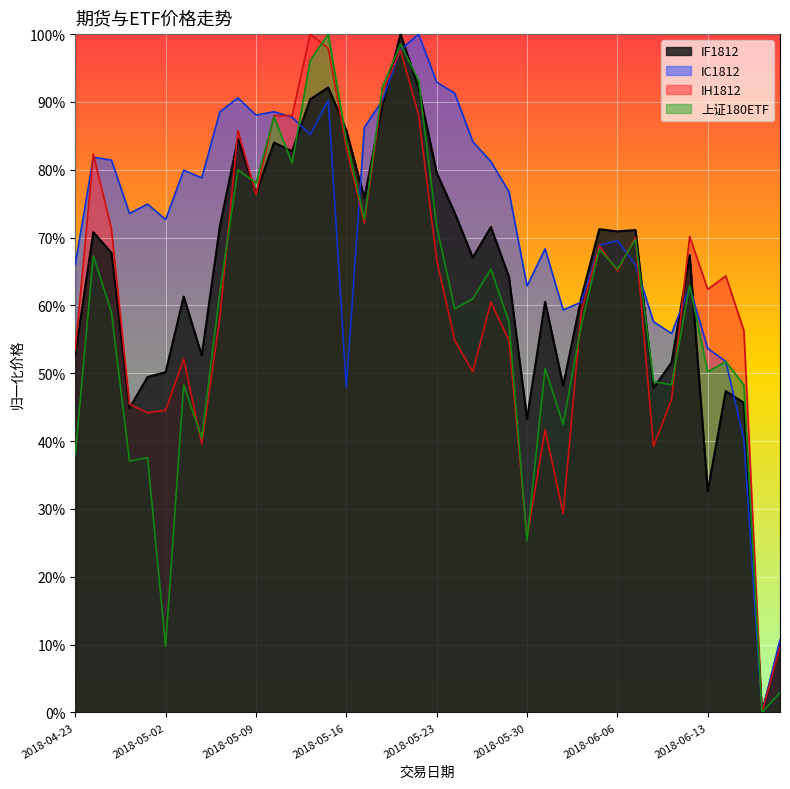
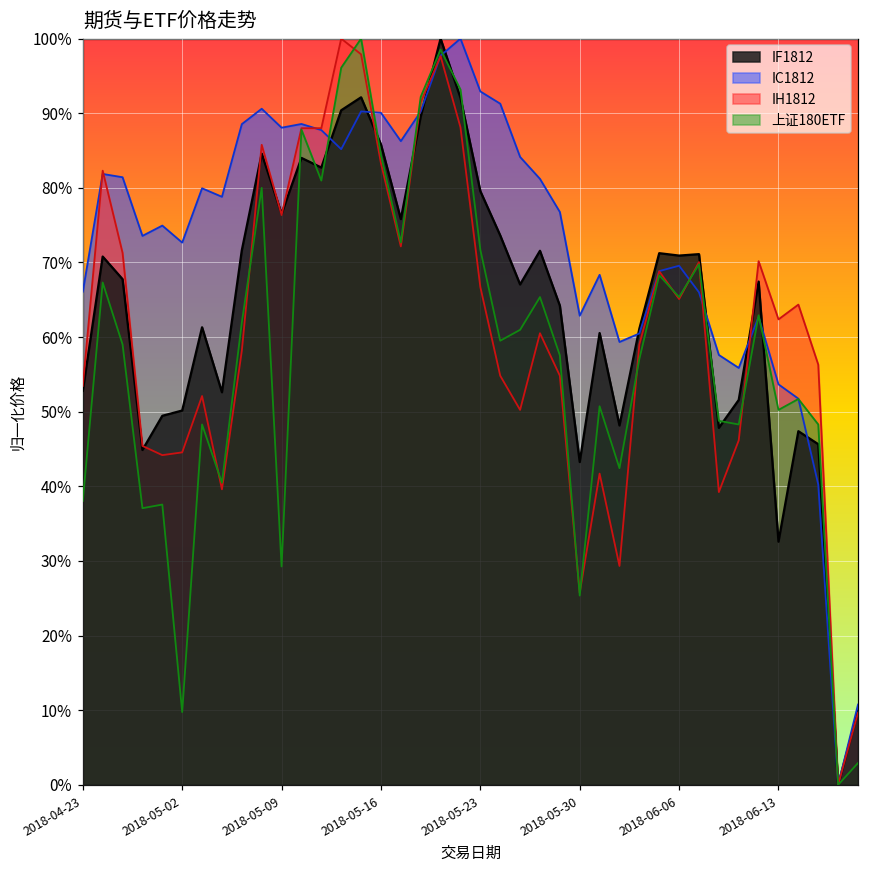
  {
    "IF1812": {
      "2018-04-23": "53%",
      "2018-05-02": "50%",
      "2018-05-16": "86%",
      "2018-05-23": "80%",
      "2018-05-30": "43%",
      "2018-06-06": "71%",
      "2018-06-13": "33%"
    },
    "IC1812": {
      "2018-04-23": "66%",
      "2018-05-02": "73%",
      "2018-05-09": "88%",
-     "2018-05-16": "48%",
+     "2018-05-16": "90%",
      "2018-05-23": "93%",
      "2018-05-30": "63%",
      "2018-06-06": "70%",
      "2018-06-13": "54%"
    },
    "IH1812": {
      "2018-04-23": "53%",
      "2018-05-02": "45%",
      "2018-05-16": "83%",
      "2018-05-23": "67%",
      "2018-06-13": "62%"
    },
    "上证180ETF": {
      "2018-04-23": "38%",
      "2018-05-02": "10%",
-     "2018-05-09": "78%",
+     "2018-05-09": "29%",
      "2018-05-16": "84%",
      "2018-05-23": "72%",
      "2018-06-13": "50%"
    }
  }
